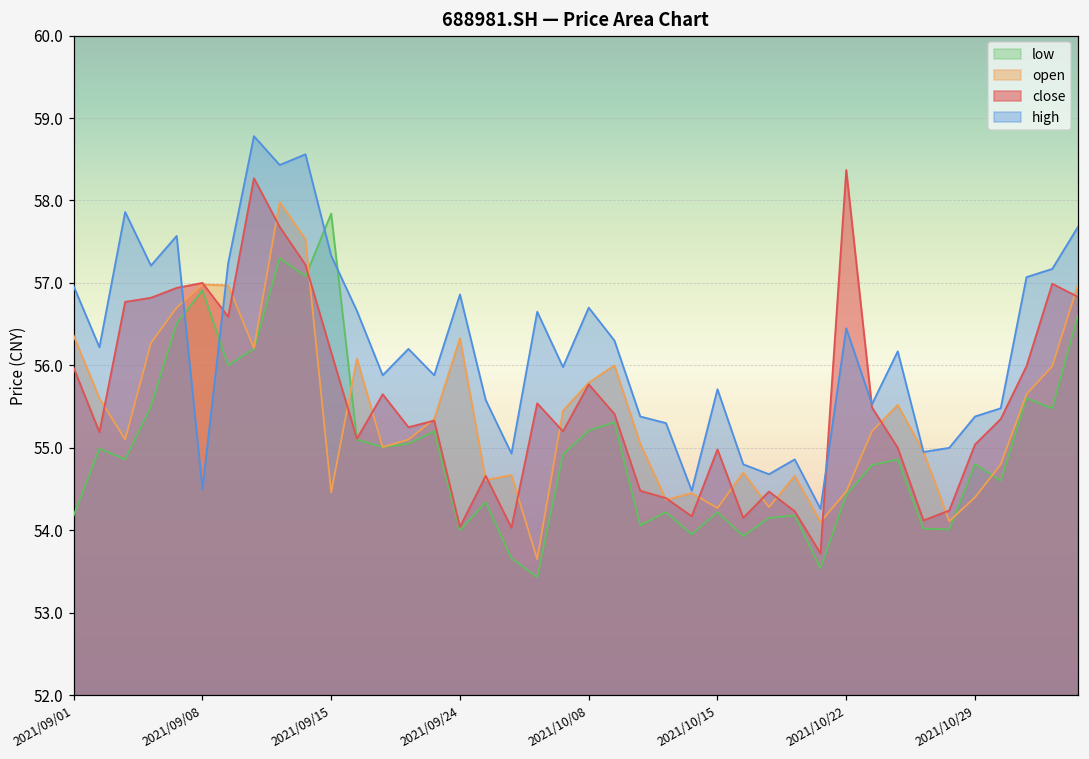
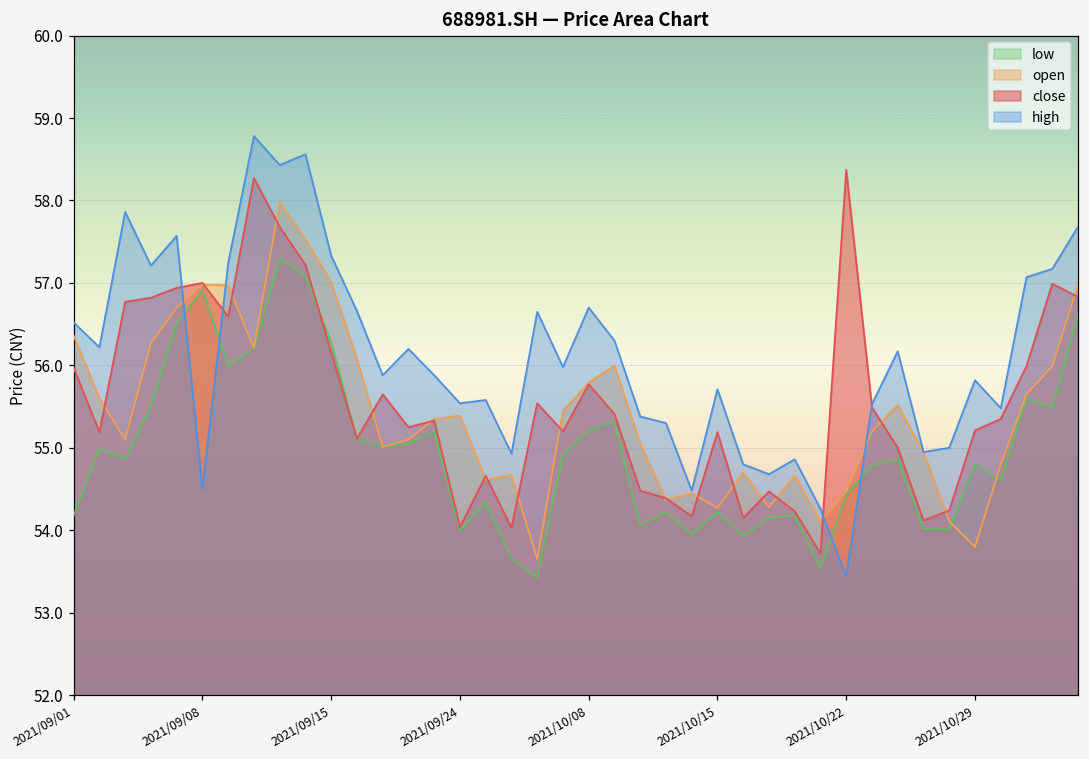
  {
    "low": {
      "2021/09/01": 54.2,
      "2021/09/08": 56.9,
-     "2021/09/15": 57.8,
+     "2021/09/15": 56.3,
      "2021/09/24": 54.0,
      "2021/10/08": 55.2,
      "2021/10/15": 54.2,
      "2021/10/22": 54.4,
      "2021/10/29": 54.8
    },
    "open": {
      "2021/09/01": 56.4,
-     "2021/09/15": 54.5,
-     "2021/09/24": 56.3,
+     "2021/09/15": 57.0,
+     "2021/09/24": 55.4,
      "2021/10/15": 54.3,
      "2021/10/22": 54.5,
-     "2021/10/29": 54.4
+     "2021/10/29": 53.8
    },
    "close": {
      "2021/09/01": 56.0,
      "2021/09/15": 56.2,
      "2021/09/24": 54.0,
-     "2021/10/15": 55.0,
+     "2021/10/15": 55.2,
      "2021/10/22": 58.4,
-     "2021/10/29": 55.0
+     "2021/10/29": 55.2
    },
    "high": {
-     "2021/09/01": 57.0,
+     "2021/09/01": 56.5,
      "2021/09/08": 54.5,
      "2021/09/15": 57.3,
-     "2021/09/24": 56.9,
+     "2021/09/24": 55.5,
      "2021/10/08": 56.7,
      "2021/10/15": 55.7,
-     "2021/10/22": 56.5,
-     "2021/10/29": 55.4
+     "2021/10/22": 53.4,
+     "2021/10/29": 55.8
    }
  }
